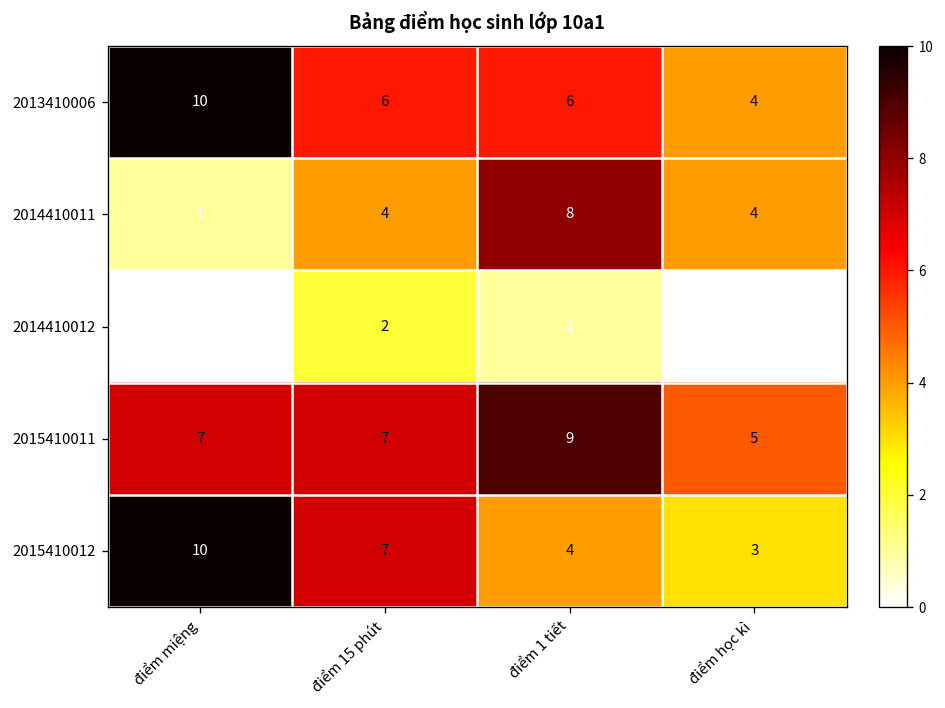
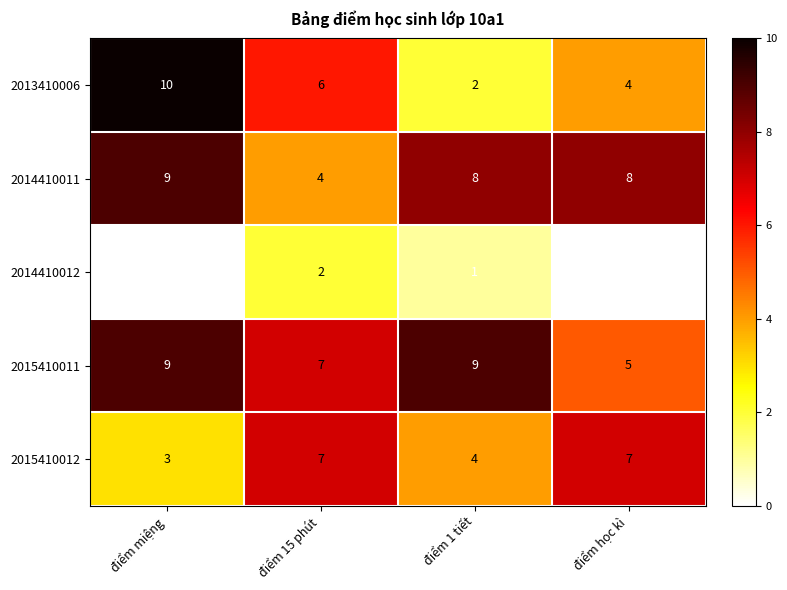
  {
    "2013410006": {
      "điểm miệng": 10,
      "điểm 15 phút": 6,
-     "điểm 1 tiết": 6,
+     "điểm 1 tiết": 2,
      "điểm học kì": 4
    },
    "2014410011": {
-     "điểm miệng": 1,
+     "điểm miệng": 9,
      "điểm 15 phút": 4,
      "điểm 1 tiết": 8,
-     "điểm học kì": 4
+     "điểm học kì": 8
    },
    "2014410012": {
      "điểm 15 phút": 2,
      "điểm 1 tiết": 1
    },
    "2015410011": {
-     "điểm miệng": 7,
+     "điểm miệng": 9,
      "điểm 15 phút": 7,
      "điểm 1 tiết": 9,
      "điểm học kì": 5
    },
    "2015410012": {
-     "điểm miệng": 10,
+     "điểm miệng": 3,
      "điểm 15 phút": 7,
      "điểm 1 tiết": 4,
-     "điểm học kì": 3
+     "điểm học kì": 7
    }
  }
